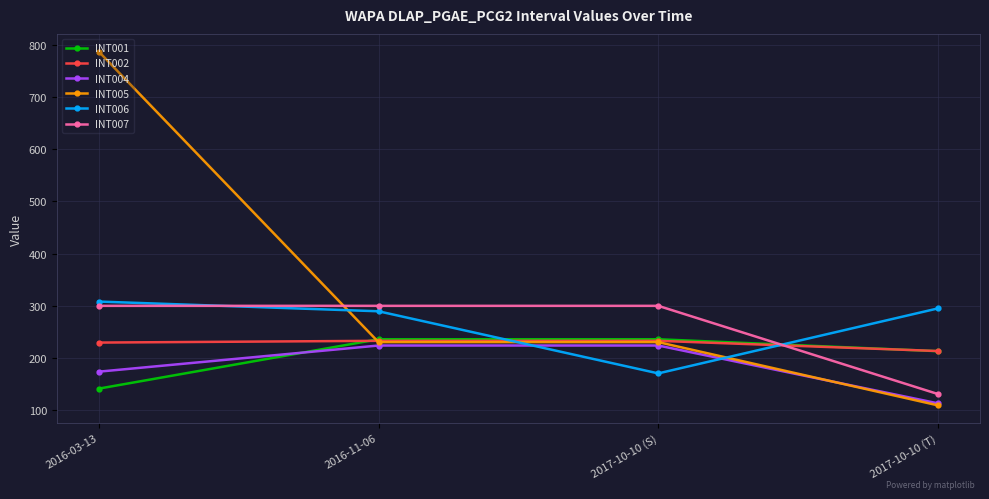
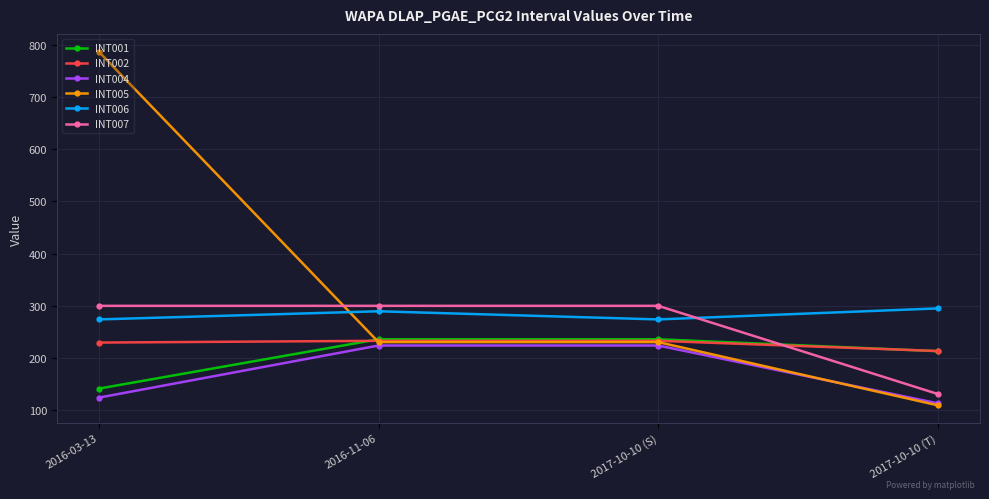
  {
    "INT001": {
      "2016-03-13": 140
    },
    "INT002": {
      "2016-03-13": 230
    },
    "INT004": {
-     "2016-03-13": 170,
+     "2016-03-13": 120,
      "2016-11-06": 220,
      "2017-10-10 (S)": 220
    },
    "INT006": {
-     "2016-03-13": 310,
+     "2016-03-13": 270,
      "2016-11-06": 290,
-     "2017-10-10 (S)": 170,
+     "2017-10-10 (S)": 270,
      "2017-10-10 (T)": 290
    },
    "INT007": {
      "2016-03-13": 300,
      "2016-11-06": 300,
      "2017-10-10 (S)": 300,
      "2017-10-10 (T)": 130
    }
  }
